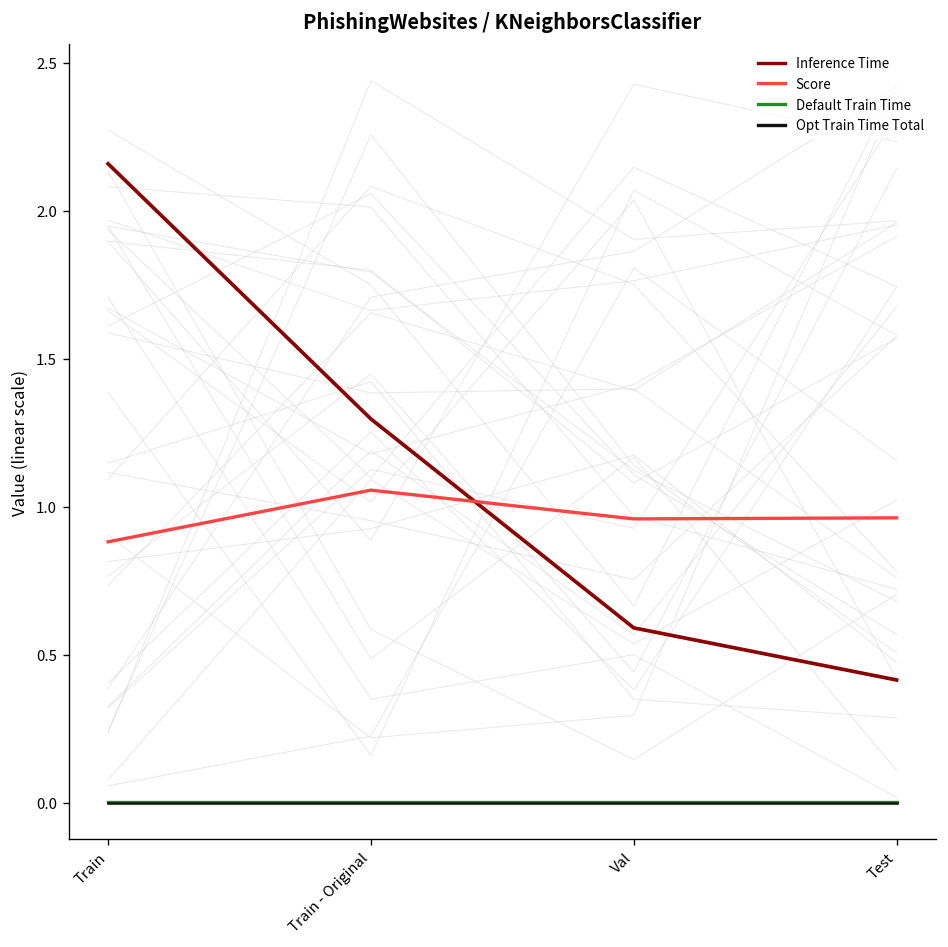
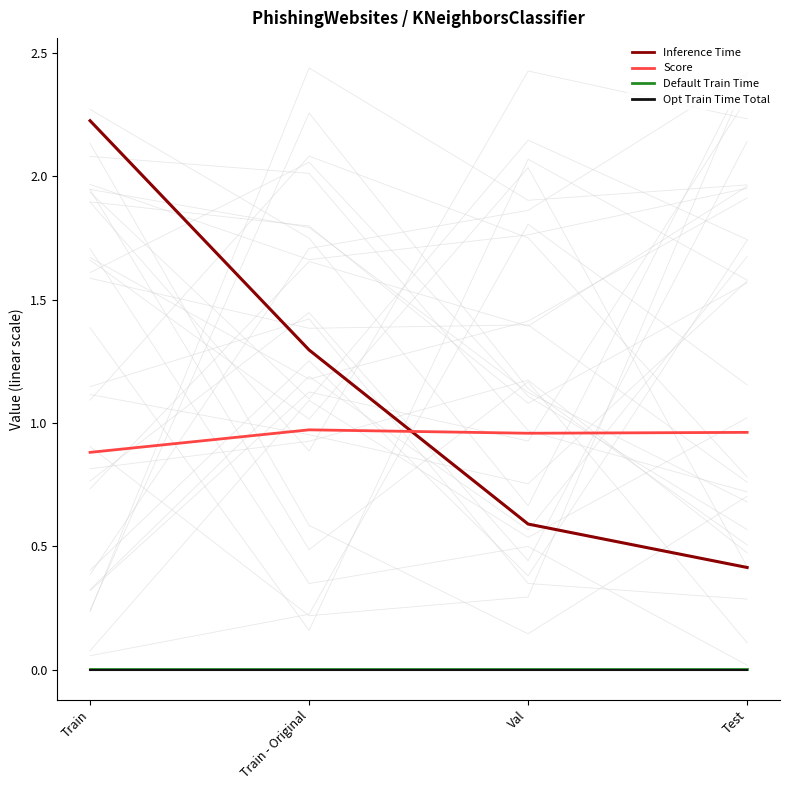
  {
    "Inference Time": {
-     "Train": 2.16,
+     "Train": 2.23,
      "Train - Original": 1.30,
      "Val": 0.59
    },
    "Score": {
      "Train": 0.88,
-     "Train - Original": 1.06,
+     "Train - Original": 0.97,
      "Test": 0.96
    },
    "Opt Train Time Total": {
      "Train": 0.00,
      "Train - Original": 0.00,
      "Val": 0.00,
      "Test": 0.00
    }
  }
